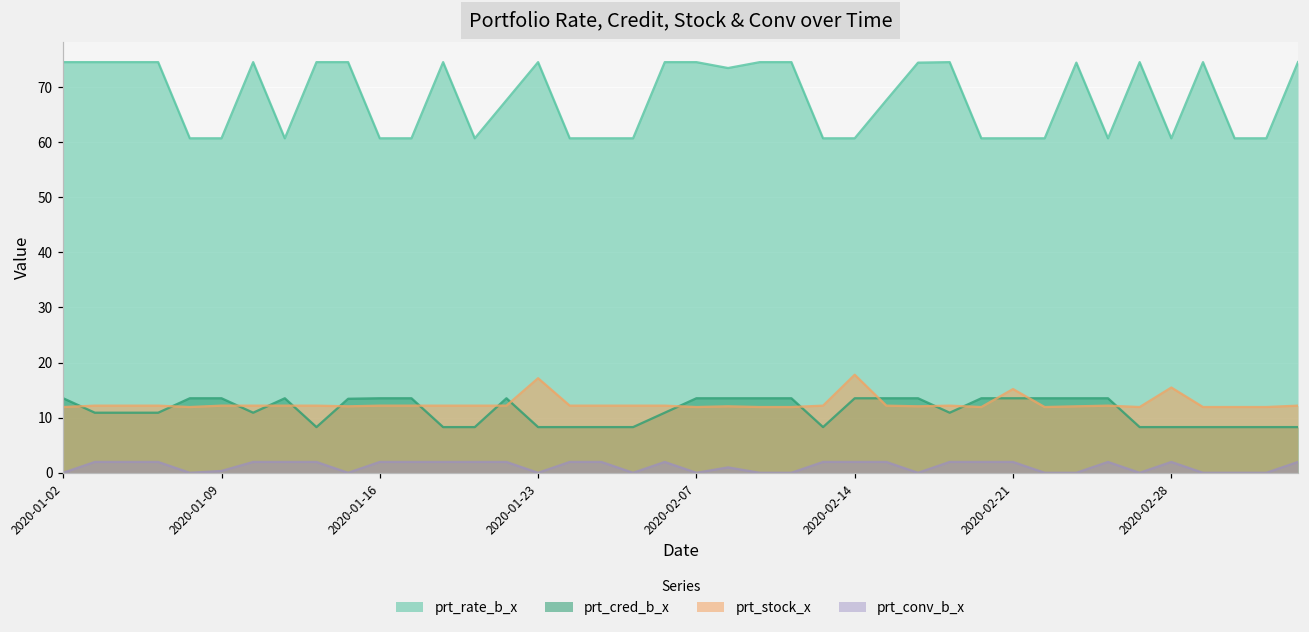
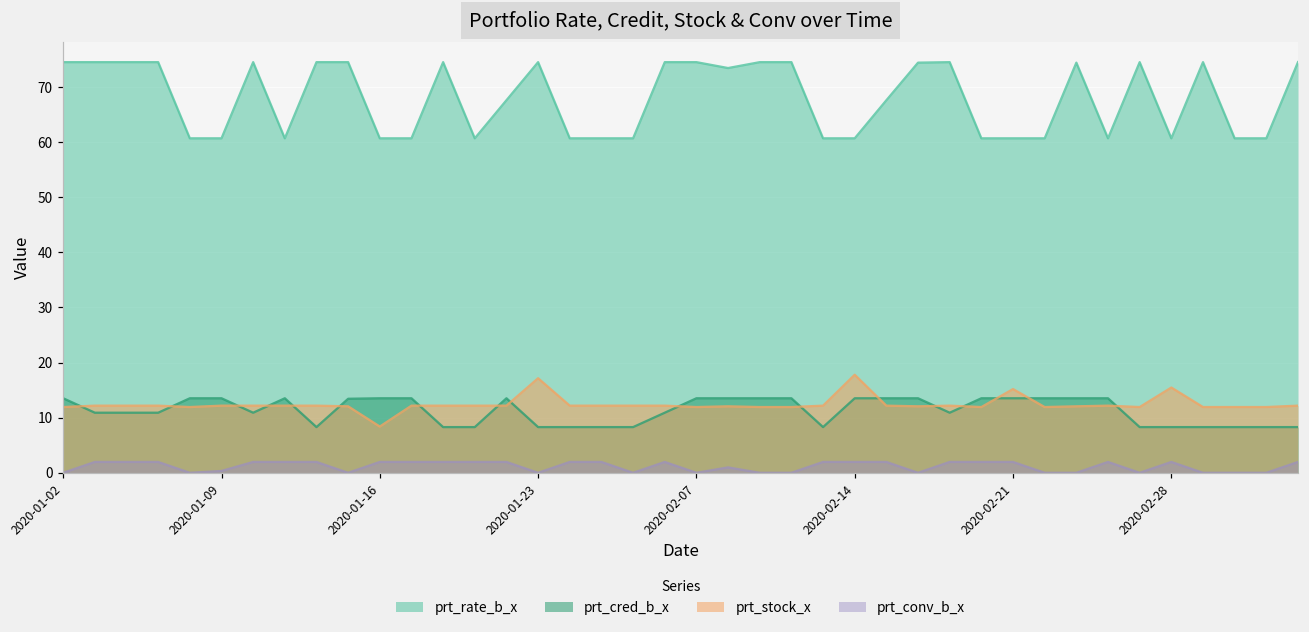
  {
    "prt_stock_x": {
      "2020-01-02": 12,
      "2020-01-09": 12,
-     "2020-01-16": 12,
+     "2020-01-16": 8,
      "2020-01-23": 17,
      "2020-02-07": 12,
      "2020-02-14": 18,
      "2020-02-21": 15,
      "2020-02-28": 15
    },
    "prt_conv_b_x": {
      "2020-01-02": 0,
      "2020-01-09": 0,
      "2020-01-16": 2,
      "2020-01-23": 0,
      "2020-02-07": 0,
      "2020-02-14": 2,
      "2020-02-21": 2,
      "2020-02-28": 2
    }
  }
